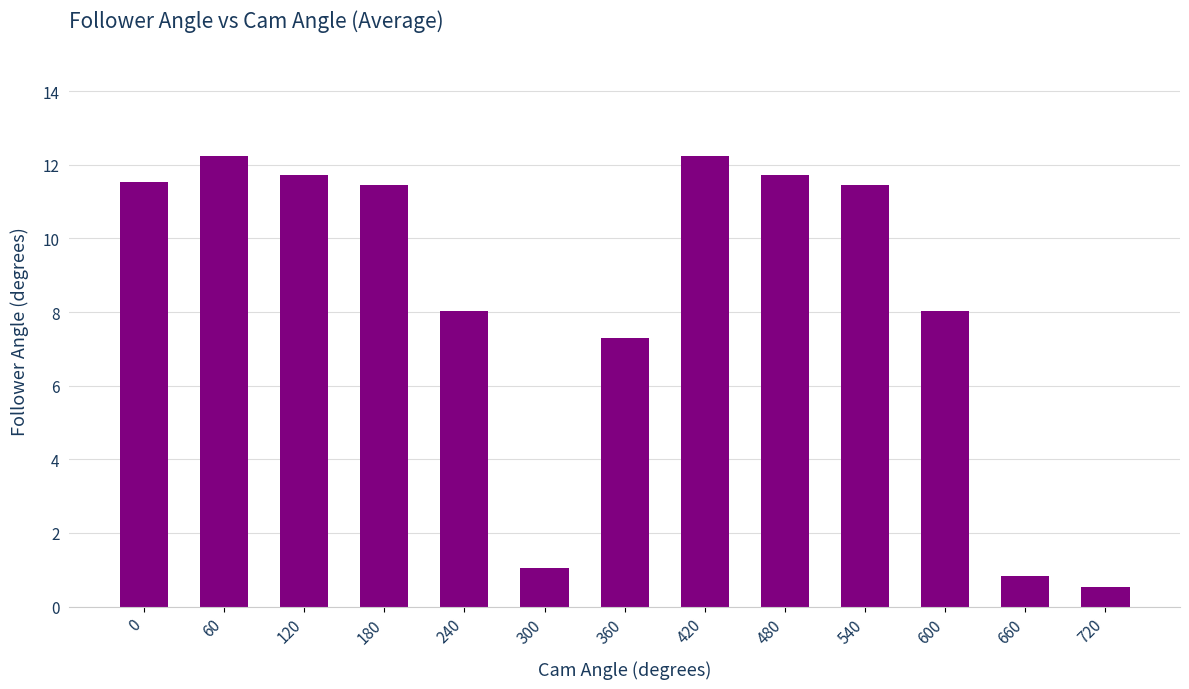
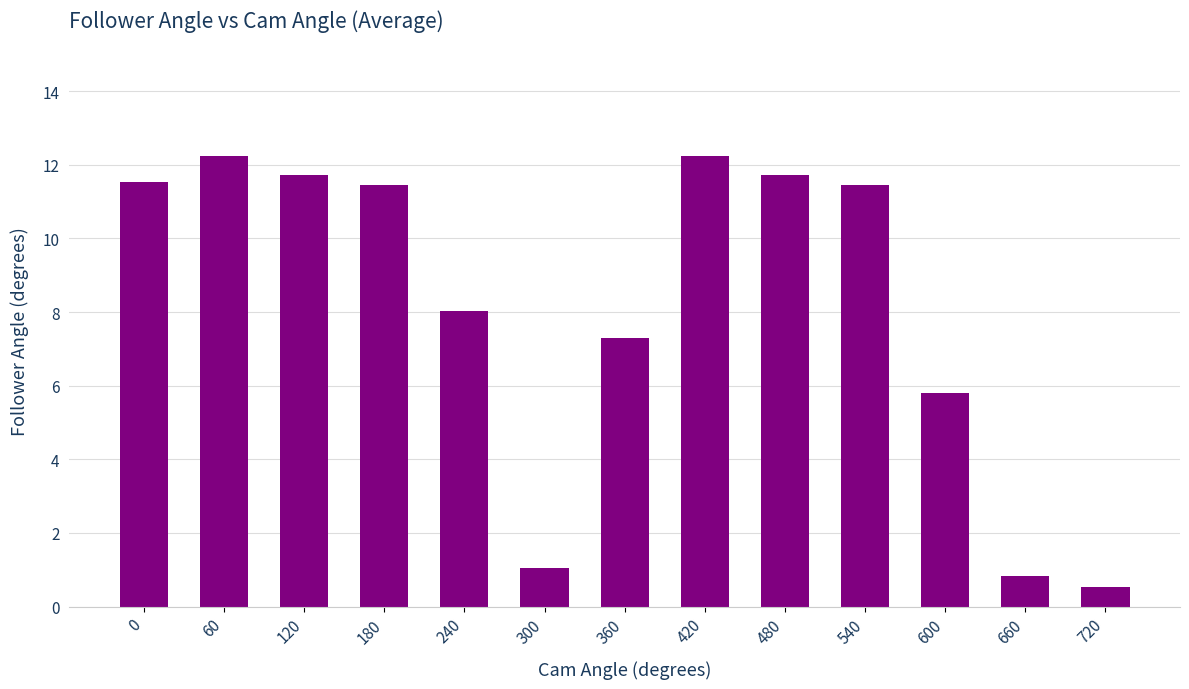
  {
    "0": 11.5,
    "60": 12.2,
    "120": 11.7,
    "180": 11.4,
    "240": 8.0,
    "300": 1.0,
    "360": 7.3,
    "420": 12.2,
    "480": 11.7,
    "540": 11.4,
-   "600": 8.0,
+   "600": 5.8,
    "660": 0.8,
    "720": 0.5
  }
